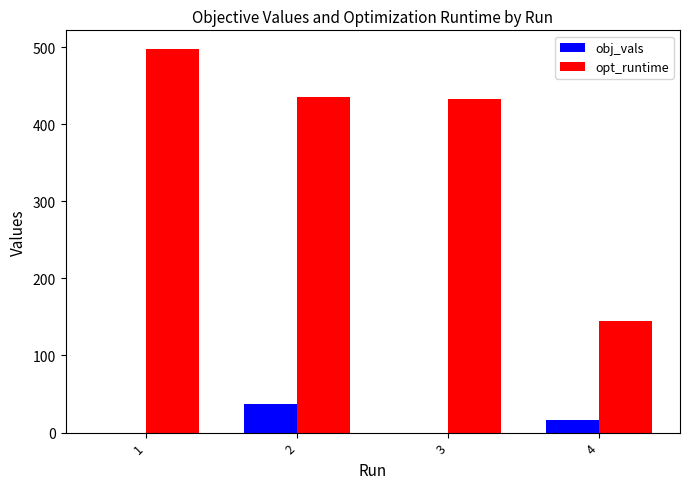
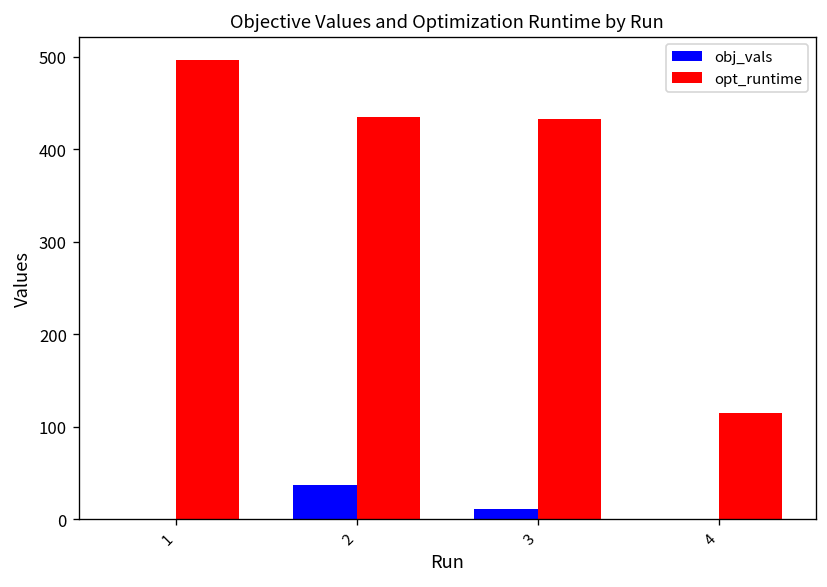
  {
    "obj_vals": {
      "2": 40,
-     "3": 0,
-     "4": 20
+     "3": 10,
+     "4": 0
    },
    "opt_runtime": {
      "1": 500,
      "2": 430,
      "3": 430,
-     "4": 150
+     "4": 110
    }
  }
